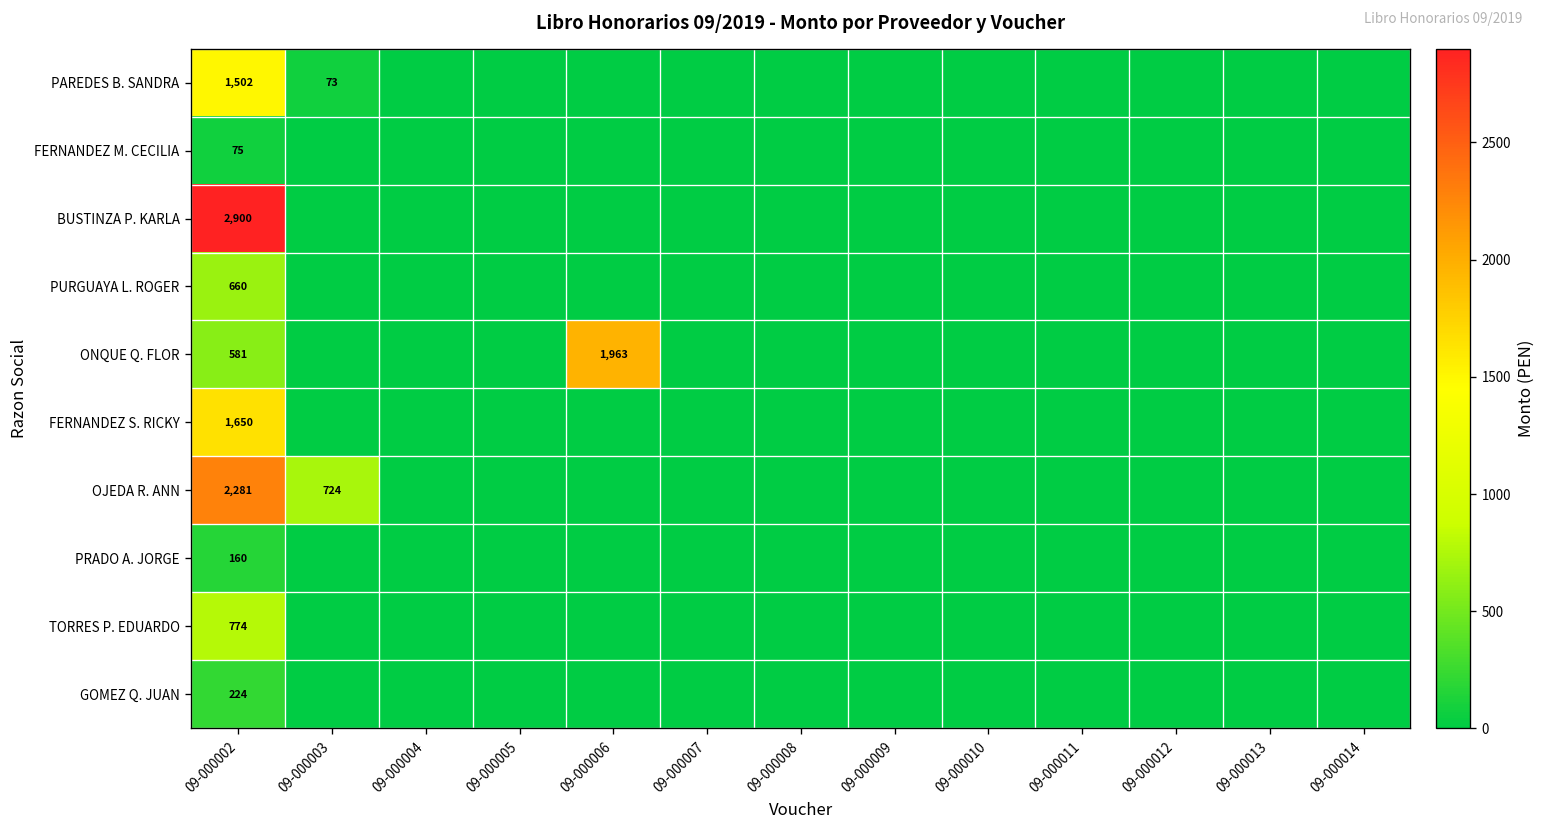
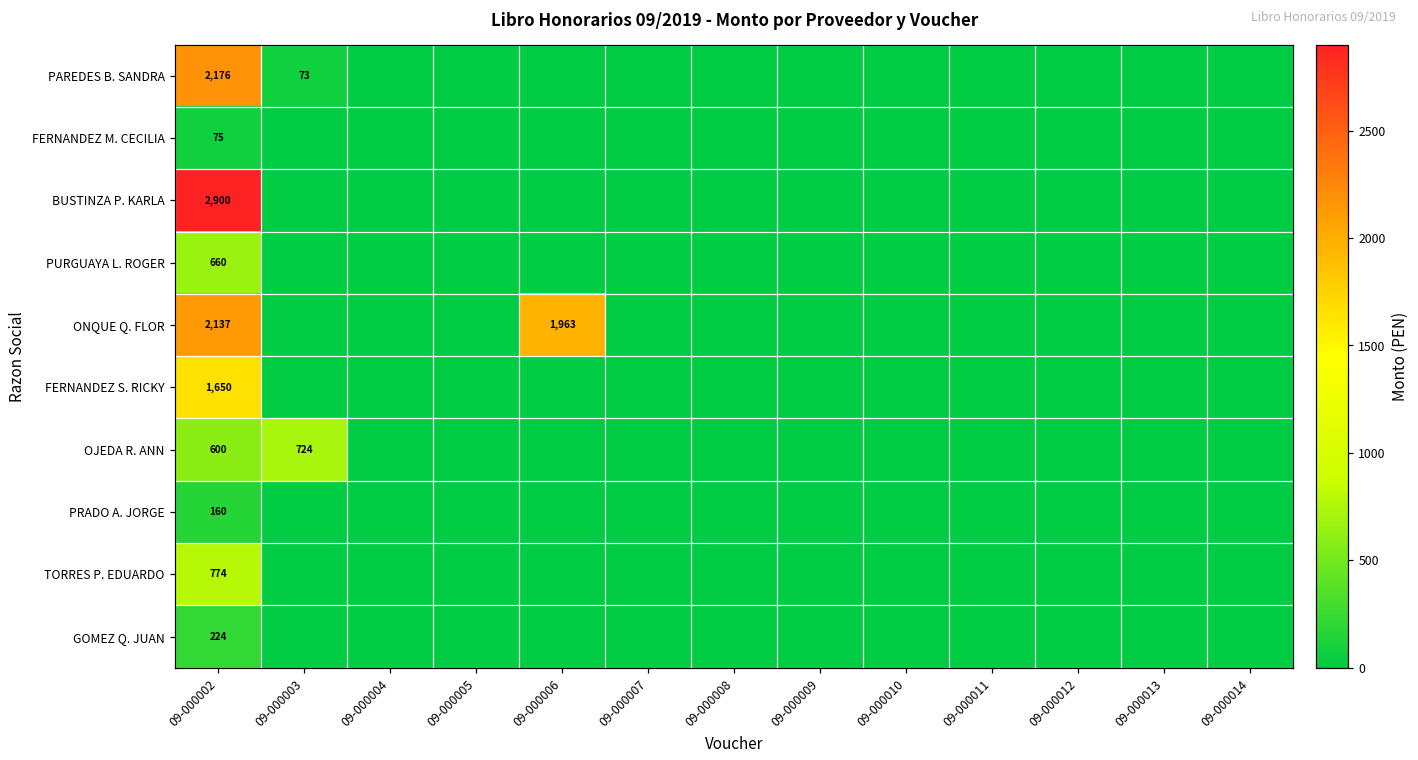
  {
    "PAREDES B. SANDRA": {
-     "09-000002": "1,502",
+     "09-000002": "2,176",
      "09-000003": "73"
    },
    "FERNANDEZ M. CECILIA": {
      "09-000002": "75"
    },
    "BUSTINZA P. KARLA": {
      "09-000002": "2,900"
    },
    "PURGUAYA L. ROGER": {
      "09-000002": "660"
    },
    "ONQUE Q. FLOR": {
-     "09-000002": "581",
+     "09-000002": "2,137",
      "09-000006": "1,963"
    },
    "FERNANDEZ S. RICKY": {
      "09-000002": "1,650"
    },
    "OJEDA R. ANN": {
-     "09-000002": "2,281",
+     "09-000002": "600",
      "09-000003": "724"
    },
    "PRADO A. JORGE": {
      "09-000002": "160"
    },
    "TORRES P. EDUARDO": {
      "09-000002": "774"
    },
    "GOMEZ Q. JUAN": {
      "09-000002": "224"
    }
  }
